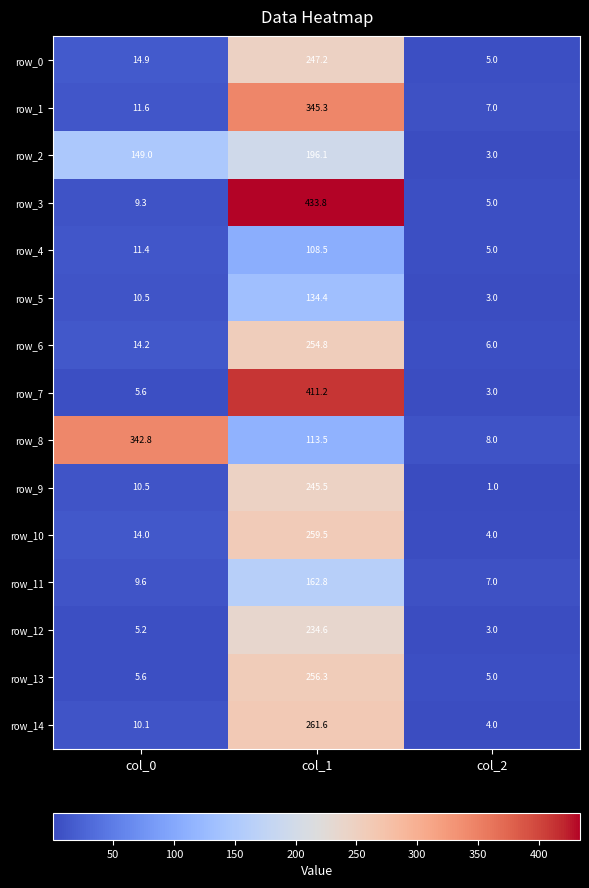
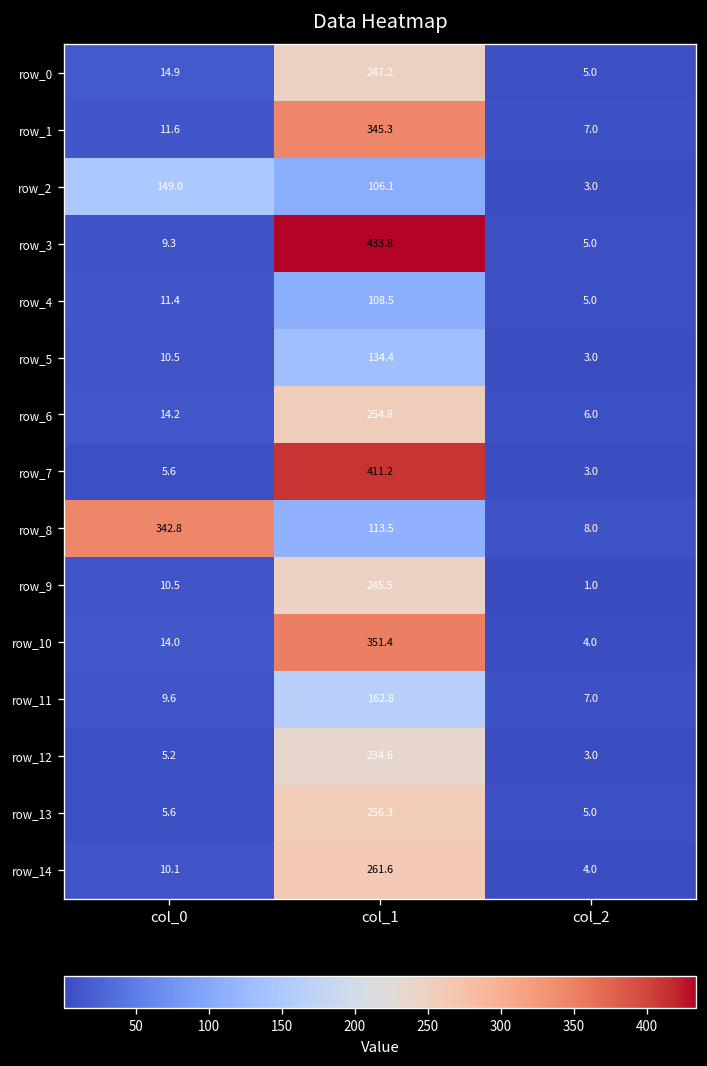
  {
    "row_0": {
      "col_0": 14.9,
      "col_1": 247.2,
      "col_2": 5.0
    },
    "row_1": {
      "col_0": 11.6,
      "col_1": 345.3,
      "col_2": 7.0
    },
    "row_2": {
      "col_0": 149.0,
-     "col_1": 196.1,
+     "col_1": 106.1,
      "col_2": 3.0
    },
    "row_3": {
      "col_0": 9.3,
      "col_1": 433.8,
      "col_2": 5.0
    },
    "row_4": {
      "col_0": 11.4,
      "col_1": 108.5,
      "col_2": 5.0
    },
    "row_5": {
      "col_0": 10.5,
      "col_1": 134.4,
      "col_2": 3.0
    },
    "row_6": {
      "col_0": 14.2,
      "col_1": 254.8,
      "col_2": 6.0
    },
    "row_7": {
      "col_0": 5.6,
      "col_1": 411.2,
      "col_2": 3.0
    },
    "row_8": {
      "col_0": 342.8,
      "col_1": 113.5,
      "col_2": 8.0
    },
    "row_9": {
      "col_0": 10.5,
      "col_1": 245.5,
      "col_2": 1.0
    },
    "row_10": {
      "col_0": 14.0,
-     "col_1": 259.5,
+     "col_1": 351.4,
      "col_2": 4.0
    },
    "row_11": {
      "col_0": 9.6,
      "col_1": 162.8,
      "col_2": 7.0
    },
    "row_12": {
      "col_0": 5.2,
      "col_1": 234.6,
      "col_2": 3.0
    },
    "row_13": {
      "col_0": 5.6,
      "col_1": 256.3,
      "col_2": 5.0
    },
    "row_14": {
      "col_0": 10.1,
      "col_1": 261.6,
      "col_2": 4.0
    }
  }
